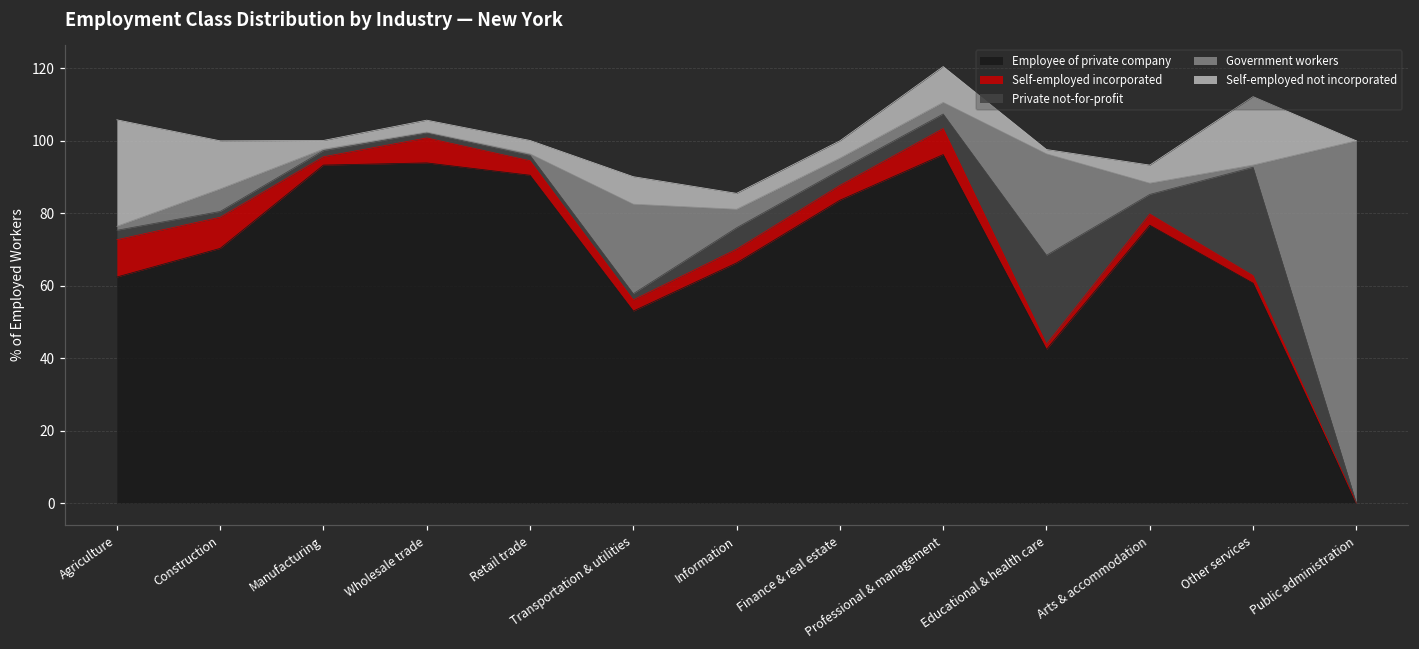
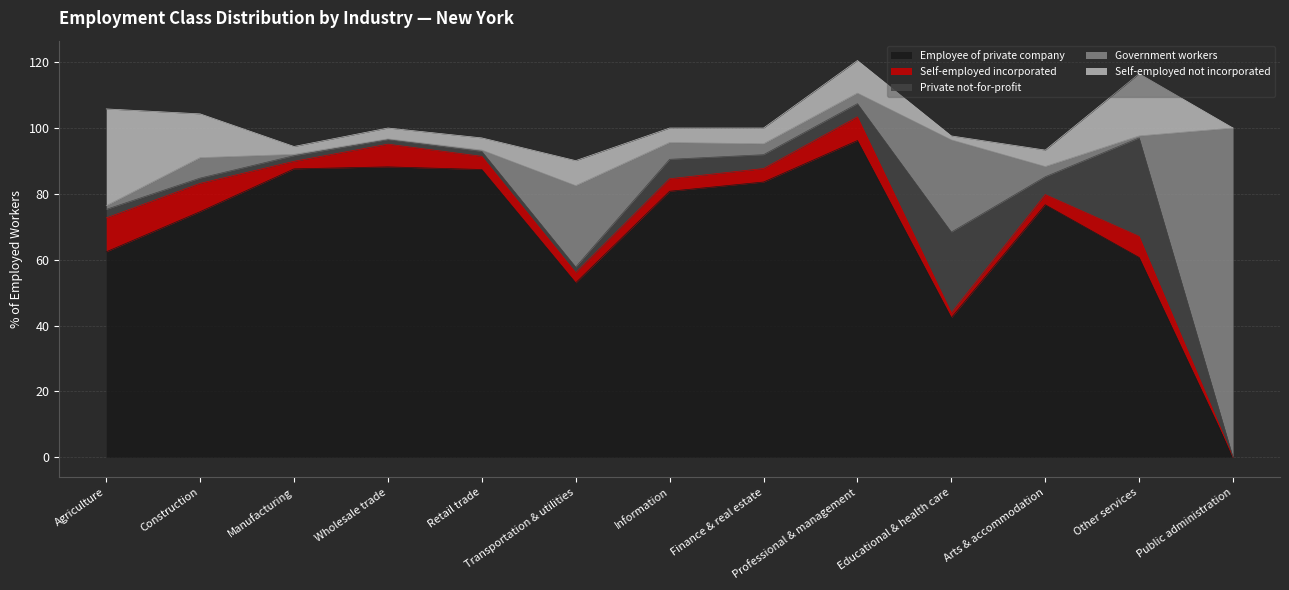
  {
    "Employee of private company": {
      "Agriculture": 62,
-     "Construction": 70,
-     "Manufacturing": 93,
-     "Wholesale trade": 94,
-     "Retail trade": 91,
+     "Construction": 75,
+     "Manufacturing": 88,
+     "Wholesale trade": 88,
+     "Retail trade": 87,
      "Transportation & utilities": 53,
-     "Information": 66,
+     "Information": 81,
      "Finance & real estate": 84,
      "Professional & management": 96,
      "Educational & health care": 42,
      "Arts & accommodation": 77,
      "Other services": 61
    },
    "Self-employed incorporated": {
      "Agriculture": 10,
      "Construction": 9,
      "Manufacturing": 2,
      "Wholesale trade": 7,
      "Retail trade": 4,
      "Transportation & utilities": 3,
      "Information": 4,
      "Finance & real estate": 4,
      "Professional & management": 7,
      "Educational & health care": 2,
      "Arts & accommodation": 3,
-     "Other services": 2
+     "Other services": 6
    },
    "Private not-for-profit": {
      "Agriculture": 3,
      "Construction": 2,
      "Transportation & utilities": 2,
      "Information": 6,
      "Finance & real estate": 4,
      "Professional & management": 4,
      "Educational & health care": 25,
      "Arts & accommodation": 5
    },
    "Government workers": {
      "Agriculture": 1,
      "Construction": 6,
      "Transportation & utilities": 25,
      "Information": 5,
      "Finance & real estate": 3,
      "Professional & management": 3,
      "Educational & health care": 28,
      "Arts & accommodation": 3
    },
    "Self-employed not incorporated": {
      "Agriculture": 29,
      "Construction": 13,
      "Manufacturing": 2,
      "Wholesale trade": 3,
      "Retail trade": 4,
      "Transportation & utilities": 8,
      "Information": 4,
      "Finance & real estate": 5,
      "Professional & management": 10,
      "Educational & health care": 1,
      "Arts & accommodation": 5
    }
  }
